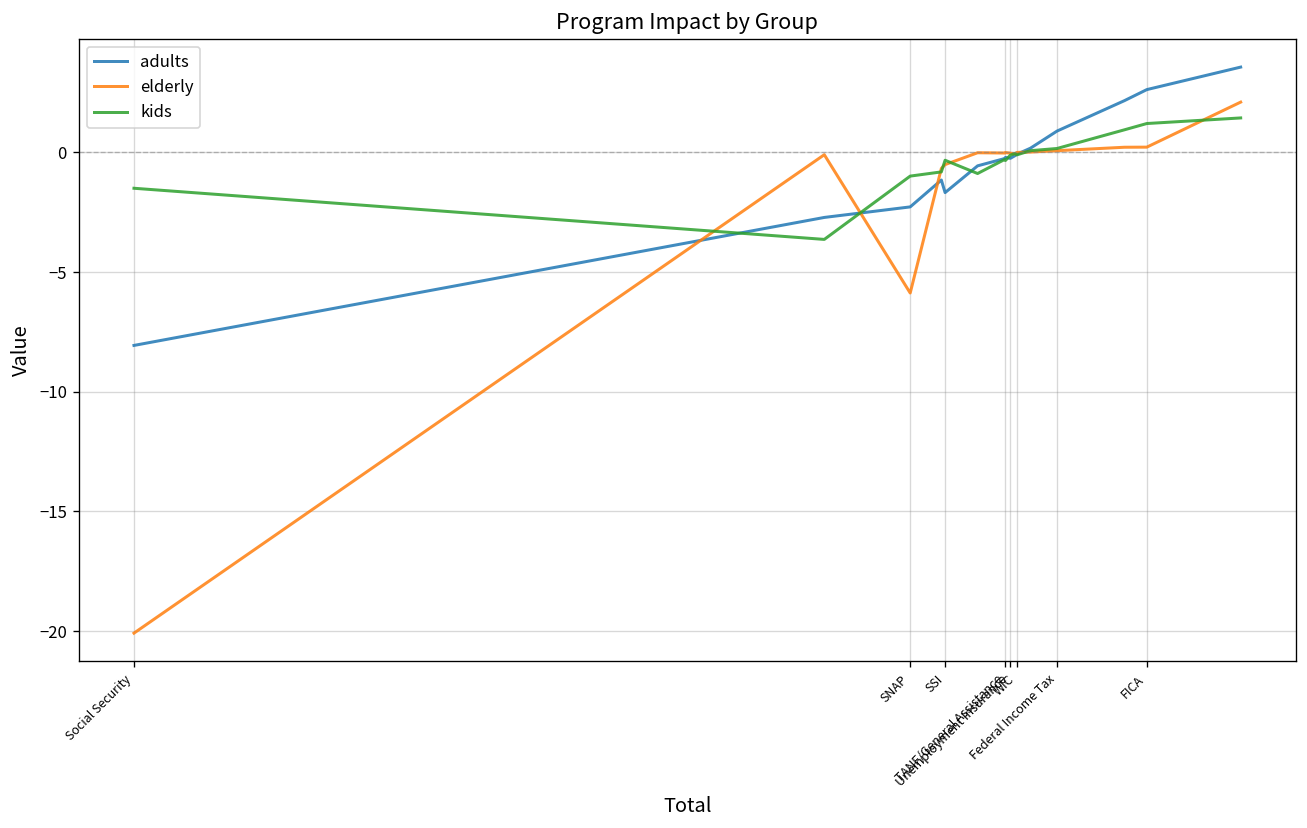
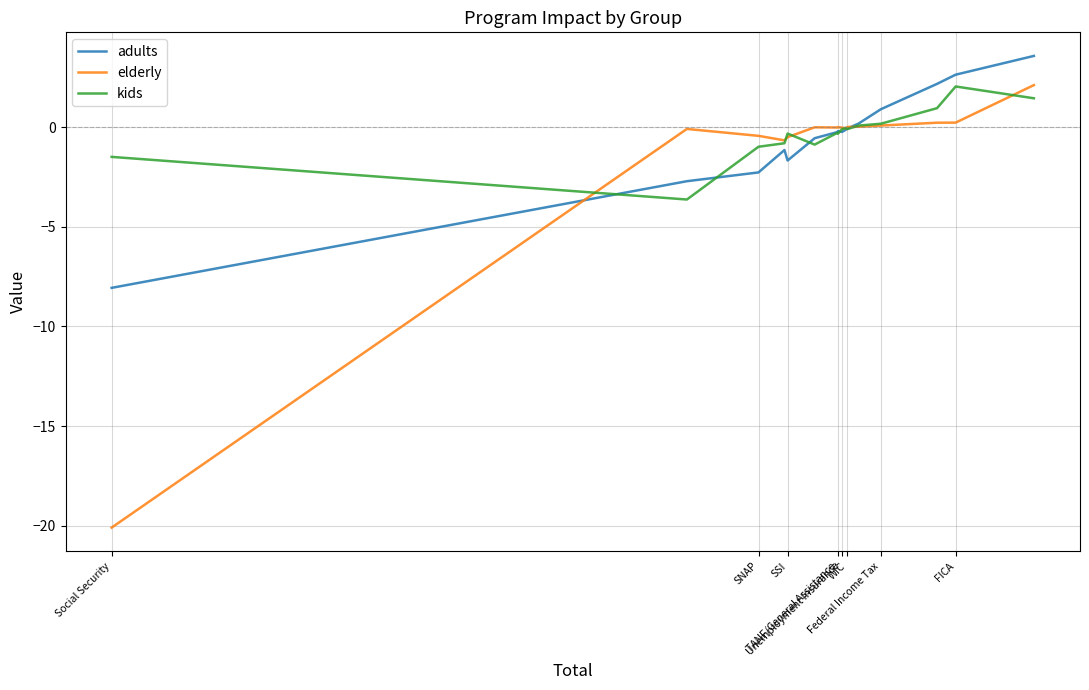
  {
    "adults": {
      "Social Security": -8.1,
      "SNAP": -2.3,
      "SSI": -1.7,
      "Unemployment Insurance": -0.2,
      "Federal Income Tax": 0.9,
      "FICA": 2.6
    },
    "elderly": {
      "Social Security": -20.1,
-     "SNAP": -5.9,
+     "SNAP": -0.4,
      "SSI": -0.5,
      "TANF/General Assistance": 0.0,
      "FICA": 0.2
    },
    "kids": {
      "Social Security": -1.5,
      "SNAP": -1.0,
      "SSI": -0.3,
-     "FICA": 1.2
+     "FICA": 2.0
    }
  }
